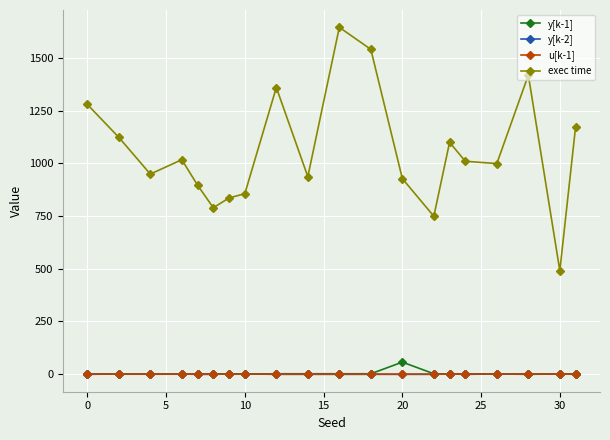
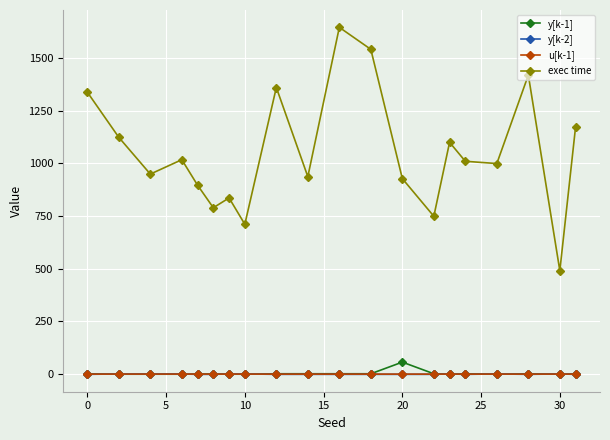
  {
    "y[k-1]": {
      "20": 60
    },
    "u[k-1]": {
      "20": 0
    },
    "exec time": {
-     "0": 1280,
-     "10": 860,
+     "0": 1340,
+     "10": 710,
      "20": 930,
      "30": 490
    }
  }
